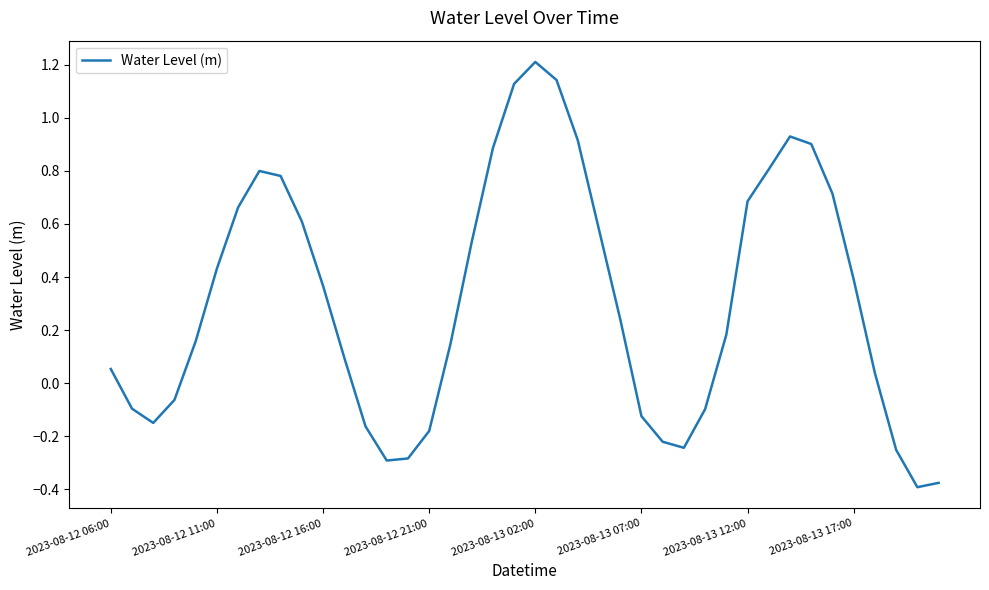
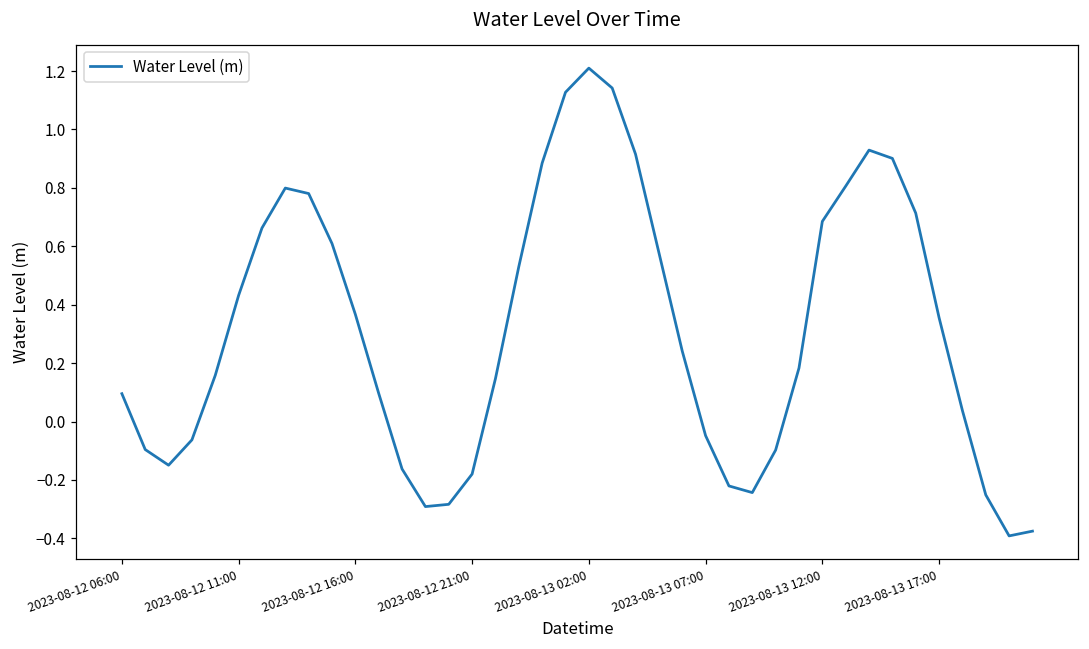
  {
-   "2023-08-12 06:00": 0.05,
+   "2023-08-12 06:00": 0.10,
    "2023-08-12 11:00": 0.43,
    "2023-08-12 16:00": 0.37,
    "2023-08-12 21:00": -0.18,
    "2023-08-13 02:00": 1.21,
-   "2023-08-13 07:00": -0.12,
+   "2023-08-13 07:00": -0.05,
    "2023-08-13 12:00": 0.69,
-   "2023-08-13 17:00": 0.39
+   "2023-08-13 17:00": 0.36
  }
